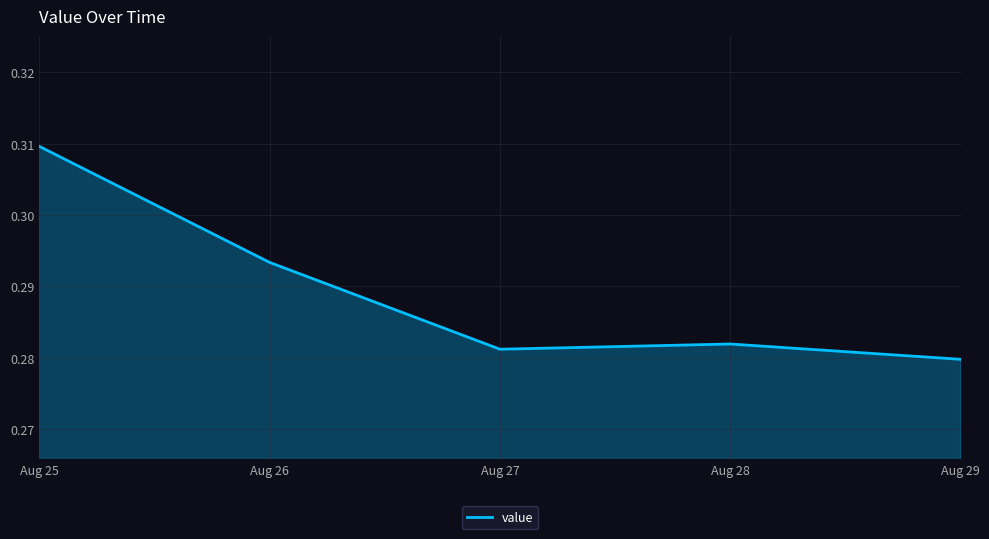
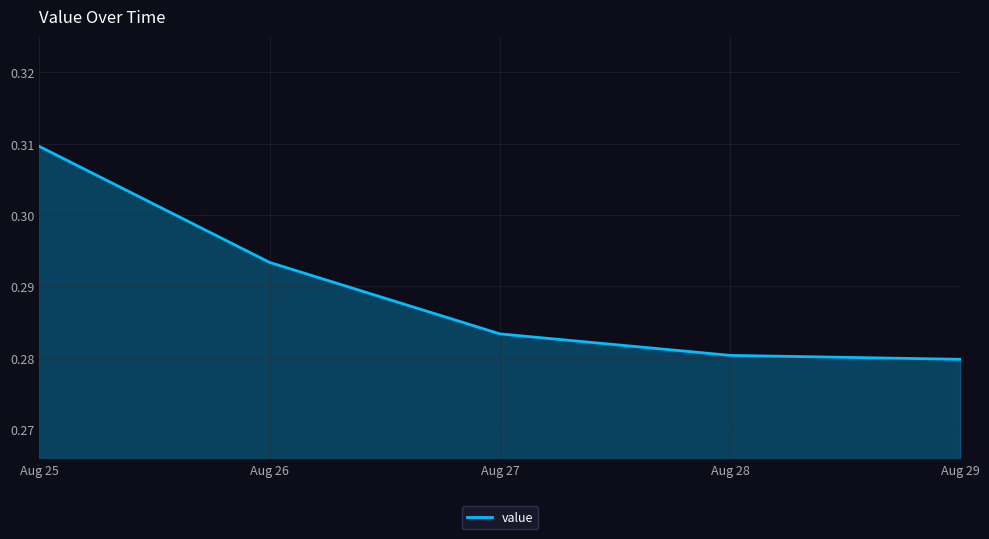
  {
    "Aug 25": 0.310,
    "Aug 26": 0.293,
-   "Aug 27": 0.281,
-   "Aug 28": 0.282,
+   "Aug 27": 0.283,
+   "Aug 28": 0.280,
    "Aug 29": 0.280
  }
